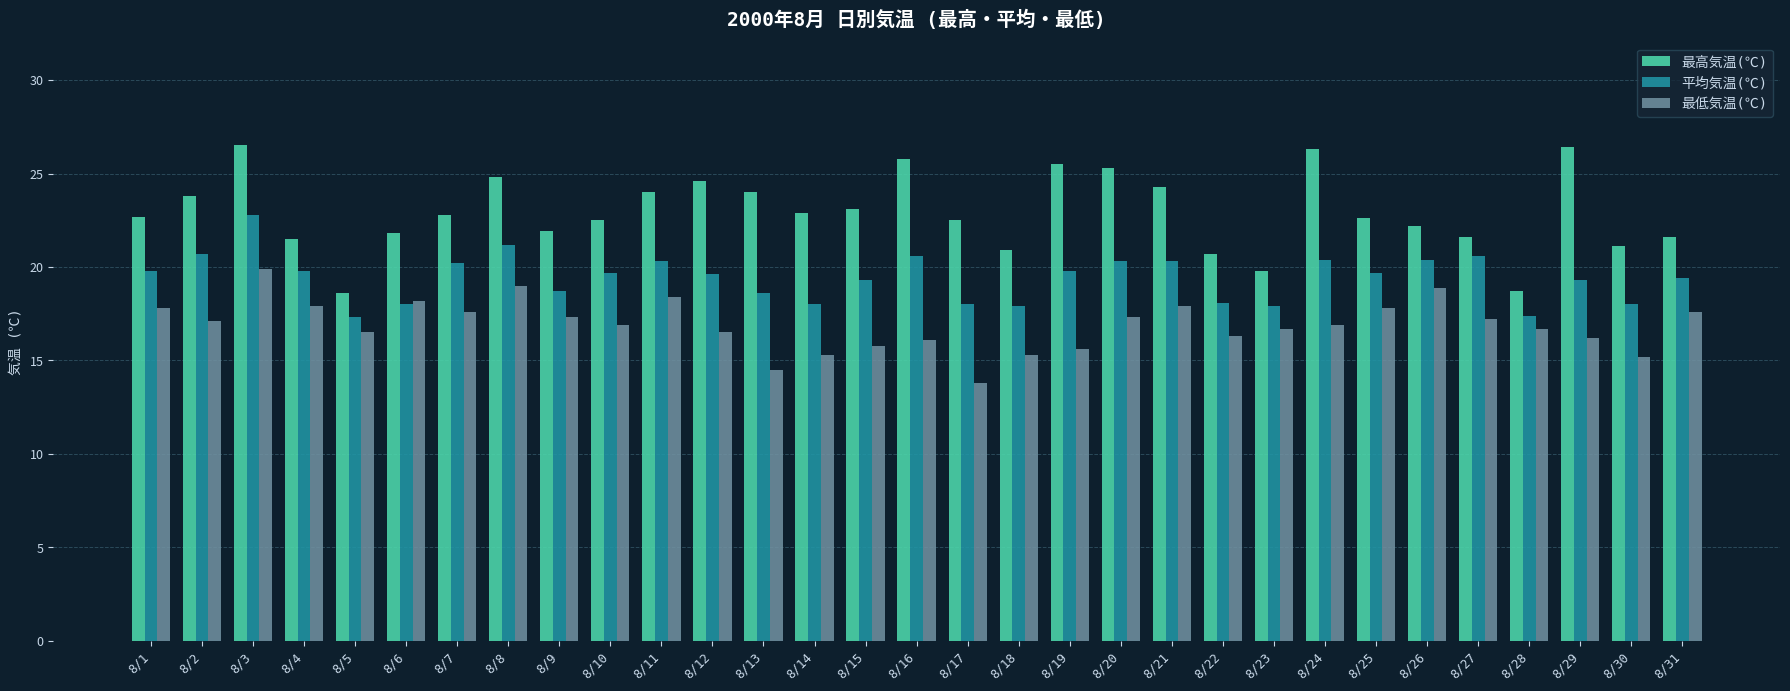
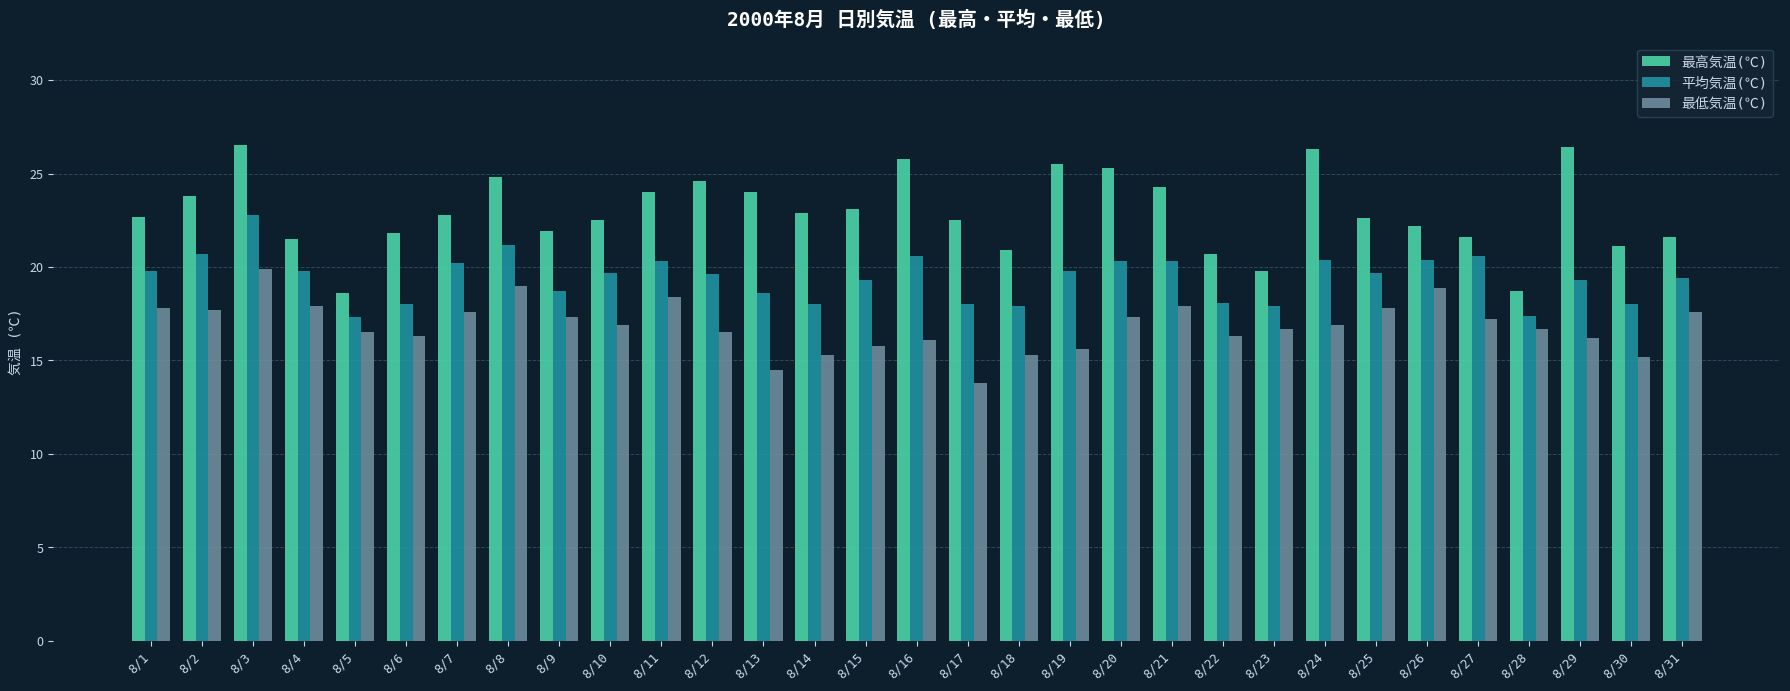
  {
    "最高気温(℃)": {
      "8/1": 22.7,
      "8/2": 23.8,
      "8/3": 26.5,
      "8/4": 21.5,
      "8/5": 18.6,
      "8/6": 21.8,
      "8/7": 22.8,
      "8/8": 24.8,
      "8/9": 21.9,
      "8/10": 22.5,
      "8/11": 24.0,
      "8/12": 24.6,
      "8/13": 24.0,
      "8/14": 22.9,
      "8/15": 23.1,
      "8/16": 25.8,
      "8/17": 22.5,
      "8/18": 20.9,
      "8/19": 25.5,
      "8/20": 25.3,
      "8/21": 24.3,
      "8/22": 20.7,
      "8/23": 19.8,
      "8/24": 26.3,
      "8/25": 22.6,
      "8/26": 22.2,
      "8/27": 21.6,
      "8/28": 18.7,
      "8/29": 26.4,
      "8/30": 21.1,
      "8/31": 21.6
    },
    "平均気温(℃)": {
      "8/1": 19.8,
      "8/2": 20.7,
      "8/3": 22.8,
      "8/4": 19.8,
      "8/5": 17.3,
      "8/6": 18.0,
      "8/7": 20.2,
      "8/8": 21.2,
      "8/9": 18.7,
      "8/10": 19.7,
      "8/11": 20.3,
      "8/12": 19.6,
      "8/13": 18.6,
      "8/14": 18.0,
      "8/15": 19.3,
      "8/16": 20.6,
      "8/17": 18.0,
      "8/18": 17.9,
      "8/19": 19.8,
      "8/20": 20.3,
      "8/21": 20.3,
      "8/22": 18.1,
      "8/23": 17.9,
      "8/24": 20.4,
      "8/25": 19.7,
      "8/26": 20.4,
      "8/27": 20.6,
      "8/28": 17.4,
      "8/29": 19.3,
      "8/30": 18.0,
      "8/31": 19.4
    },
    "最低気温(℃)": {
      "8/1": 17.8,
-     "8/2": 17.1,
+     "8/2": 17.7,
      "8/3": 19.9,
      "8/4": 17.9,
      "8/5": 16.5,
-     "8/6": 18.2,
+     "8/6": 16.3,
      "8/7": 17.6,
      "8/8": 19.0,
      "8/9": 17.3,
      "8/10": 16.9,
      "8/11": 18.4,
      "8/12": 16.5,
      "8/13": 14.5,
      "8/14": 15.3,
      "8/15": 15.8,
      "8/16": 16.1,
      "8/17": 13.8,
      "8/18": 15.3,
      "8/19": 15.6,
      "8/20": 17.3,
      "8/21": 17.9,
      "8/22": 16.3,
      "8/23": 16.7,
      "8/24": 16.9,
      "8/25": 17.8,
      "8/26": 18.9,
      "8/27": 17.2,
      "8/28": 16.7,
      "8/29": 16.2,
      "8/30": 15.2,
      "8/31": 17.6
    }
  }
